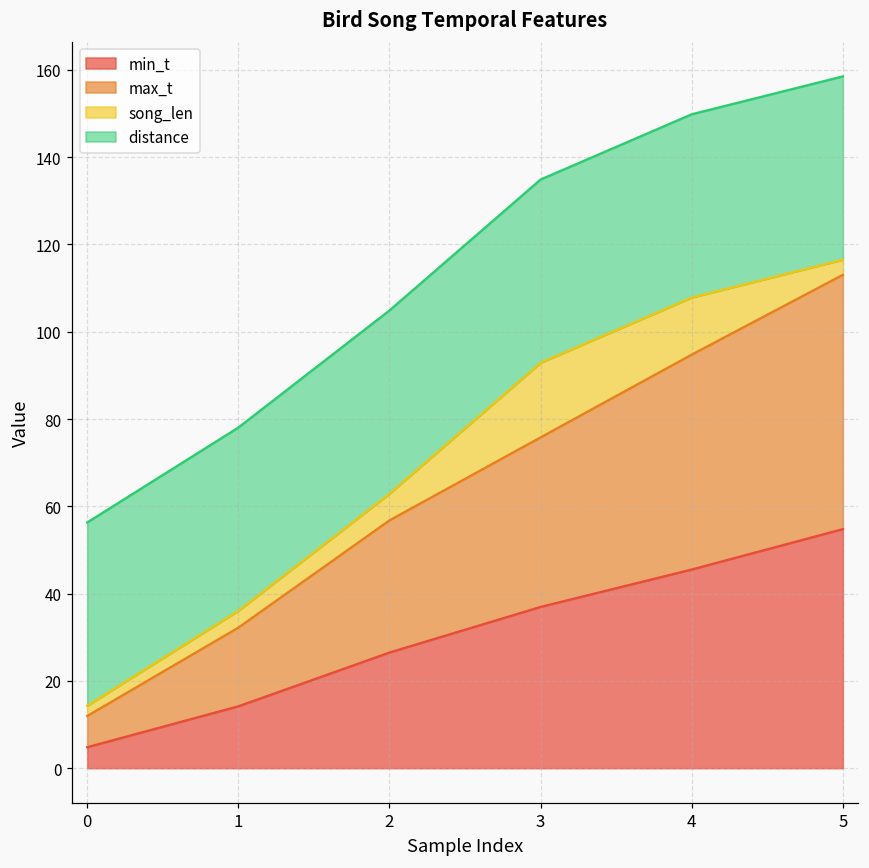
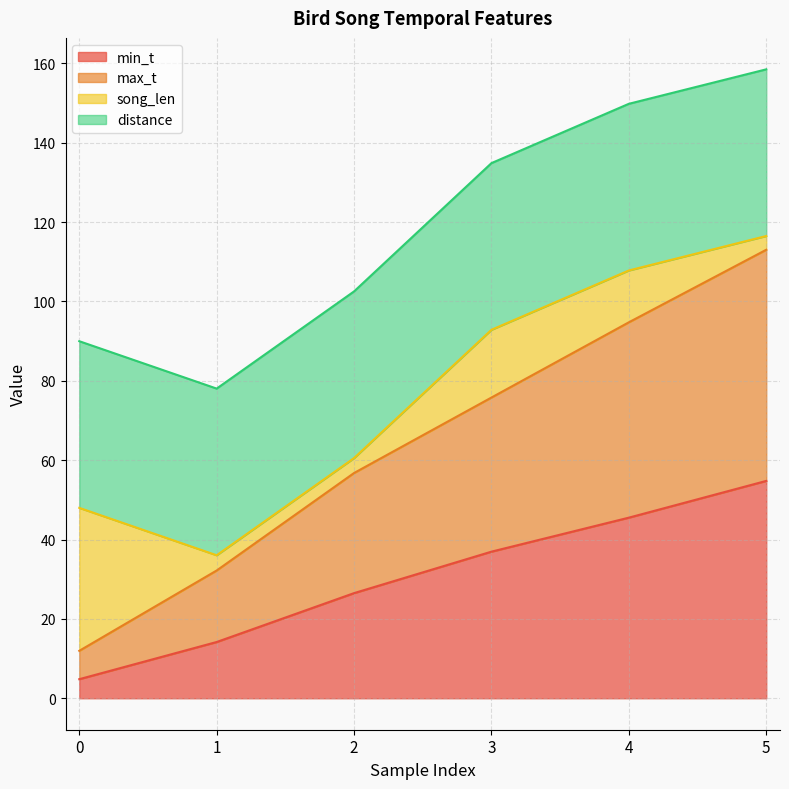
  {
    "song_len": {
-     "0": 2,
+     "0": 36,
      "1": 4,
-     "2": 6,
+     "2": 4,
      "3": 17,
      "4": 13,
      "5": 3
    },
    "distance": {
      "0": 42,
      "1": 42,
      "2": 42,
      "3": 42,
      "4": 42,
      "5": 42
    }
  }
